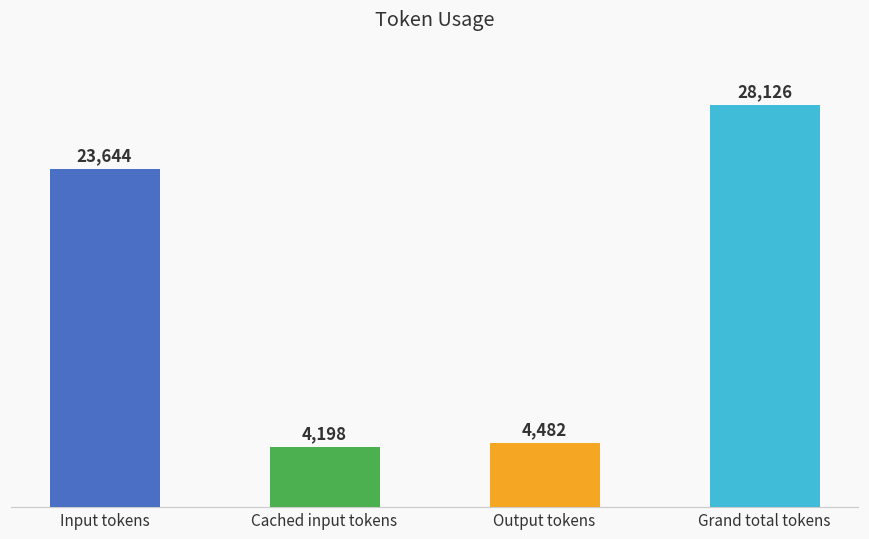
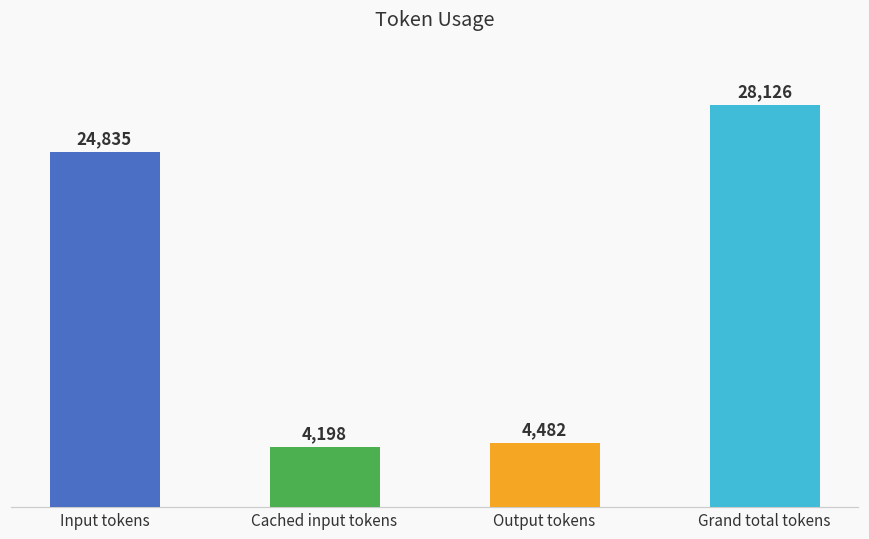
  {
-   "Input tokens": "23,644",
+   "Input tokens": "24,835",
    "Cached input tokens": "4,198",
    "Output tokens": "4,482",
    "Grand total tokens": "28,126"
  }
